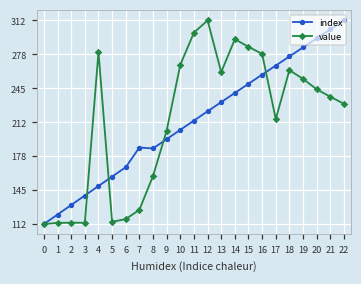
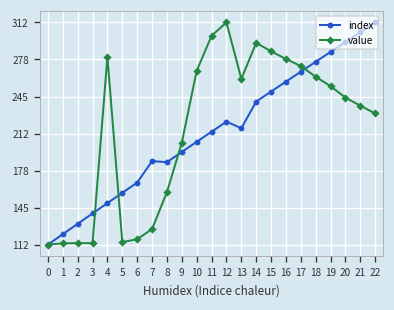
  {
    "index": {
      "1": 120,
      "2": 130,
      "3": 140,
      "4": 150,
      "5": 160,
      "6": 170,
      "7": 190,
      "8": 190,
      "9": 190,
      "10": 200,
      "11": 210,
      "12": 220,
-     "13": 230,
+     "13": 220,
      "14": 240,
      "15": 250,
      "16": 260,
      "17": 270,
      "18": 280,
      "19": 290
    },
    "value": {
      "1": 110,
      "2": 110,
      "3": 110,
      "4": 280,
      "5": 110,
      "6": 120,
      "7": 130,
      "8": 160,
      "9": 200,
      "10": 270,
      "11": 300,
      "12": 310,
      "13": 260,
      "14": 290,
      "15": 290,
      "16": 280,
-     "17": 210,
+     "17": 270,
      "18": 260,
      "19": 250,
      "20": 240,
      "21": 240,
      "22": 230
    }
  }
